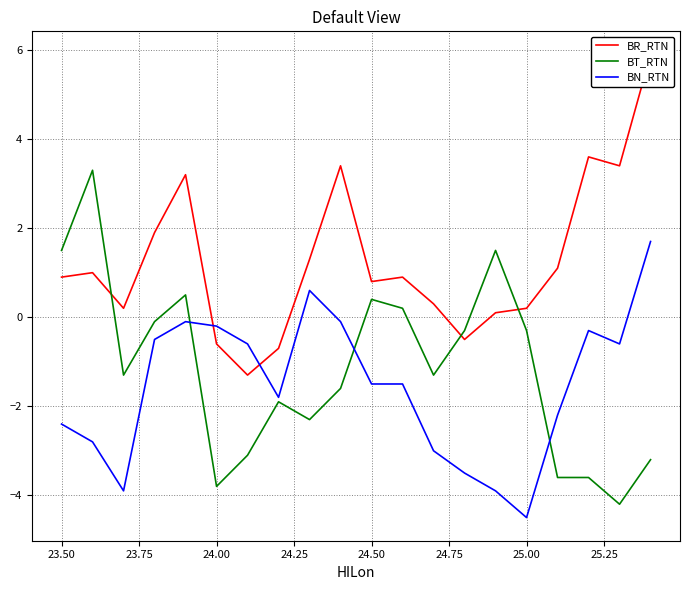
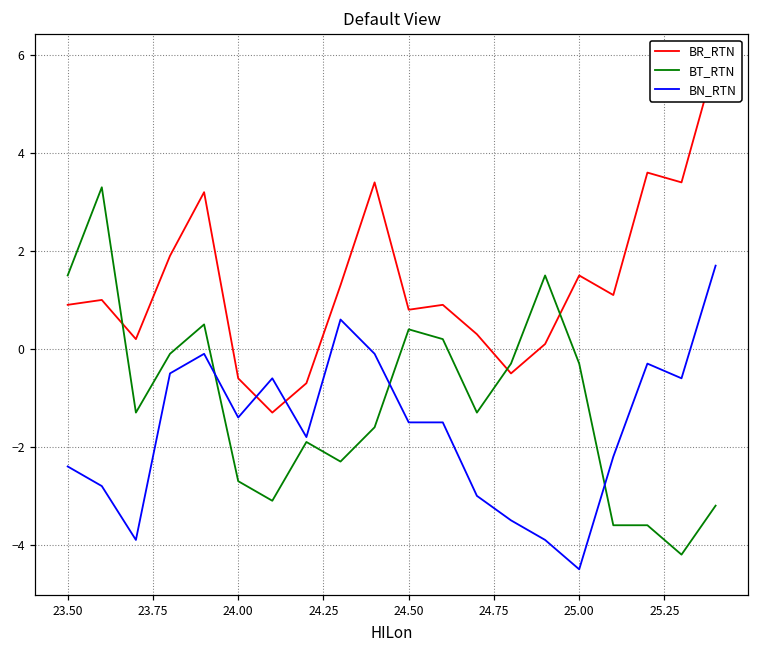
  {
    "BR_RTN": {
      "23.50": 0.9,
      "24.00": -0.6,
      "24.50": 0.8,
-     "25.00": 0.2
+     "25.00": 1.5
    },
    "BT_RTN": {
      "23.50": 1.5,
-     "24.00": -3.8,
+     "24.00": -2.7,
      "24.50": 0.4,
      "25.00": -0.3
    },
    "BN_RTN": {
      "23.50": -2.4,
-     "24.00": -0.2,
+     "24.00": -1.4,
      "24.50": -1.5,
      "25.00": -4.5
    }
  }
